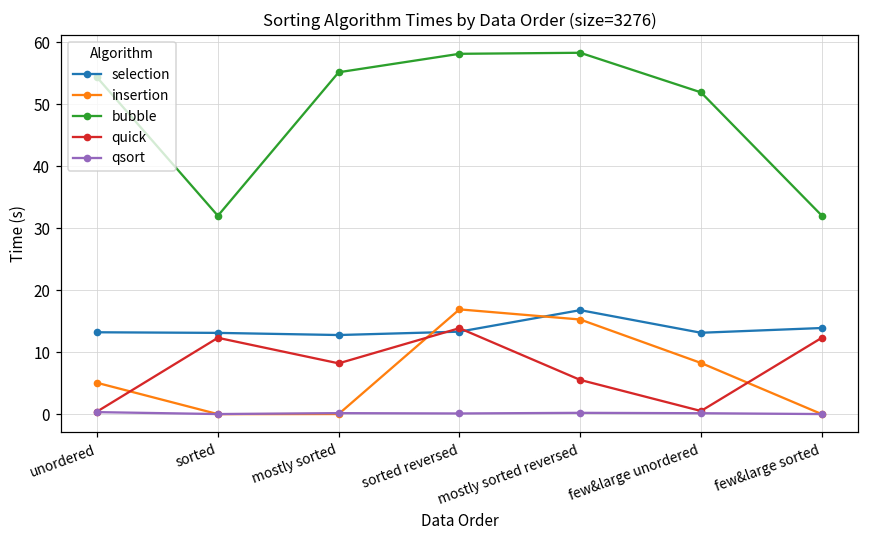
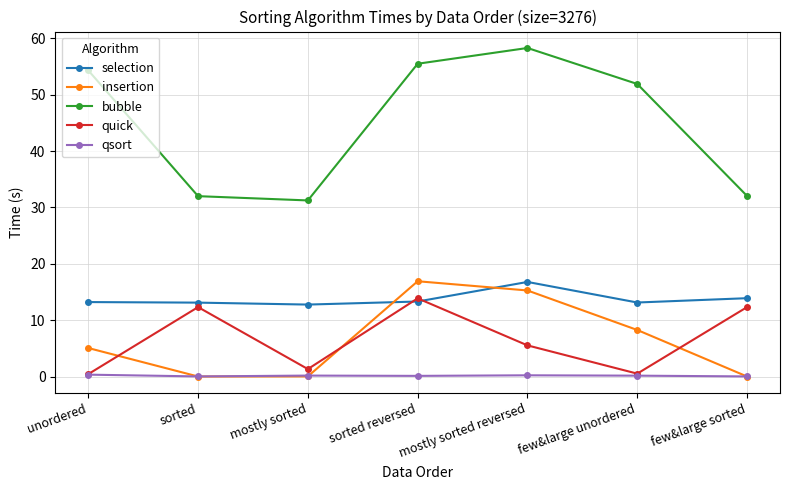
  {
    "selection": {
      "unordered": 13,
      "sorted": 13,
      "mostly sorted": 13,
      "sorted reversed": 13,
      "mostly sorted reversed": 17,
      "few&large unordered": 13,
      "few&large sorted": 14
    },
    "insertion": {
      "unordered": 5,
      "sorted reversed": 17,
      "mostly sorted reversed": 15,
      "few&large unordered": 8
    },
    "bubble": {
      "sorted": 32,
-     "mostly sorted": 55,
-     "sorted reversed": 58,
+     "mostly sorted": 31,
+     "sorted reversed": 55,
      "mostly sorted reversed": 58,
      "few&large unordered": 52,
      "few&large sorted": 32
    },
    "quick": {
      "sorted": 12,
-     "mostly sorted": 8,
+     "mostly sorted": 1,
      "sorted reversed": 14,
      "mostly sorted reversed": 6,
      "few&large sorted": 12
    },
    "qsort": {
      "sorted reversed": 0,
      "mostly sorted reversed": 0
    }
  }
